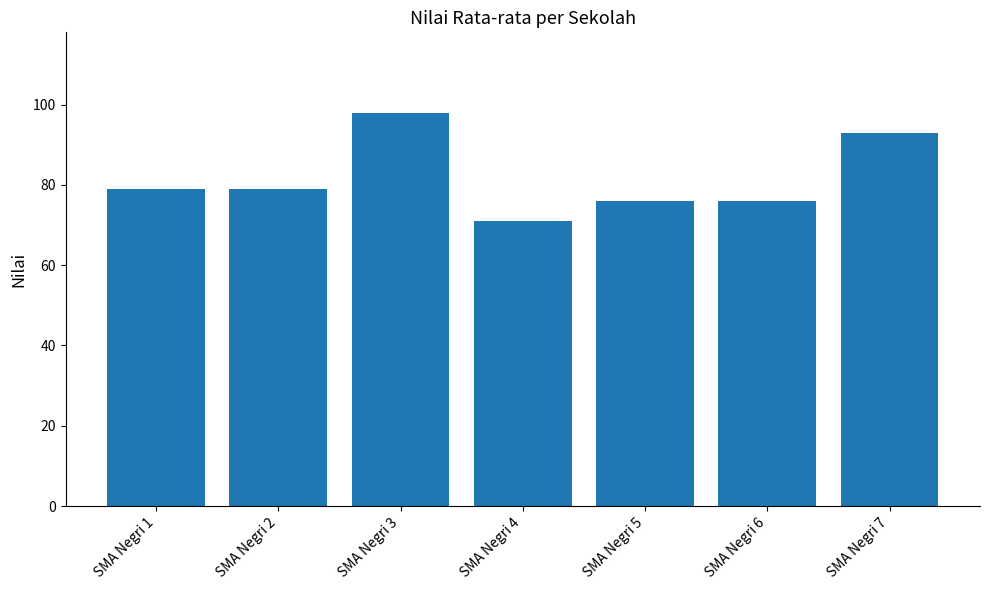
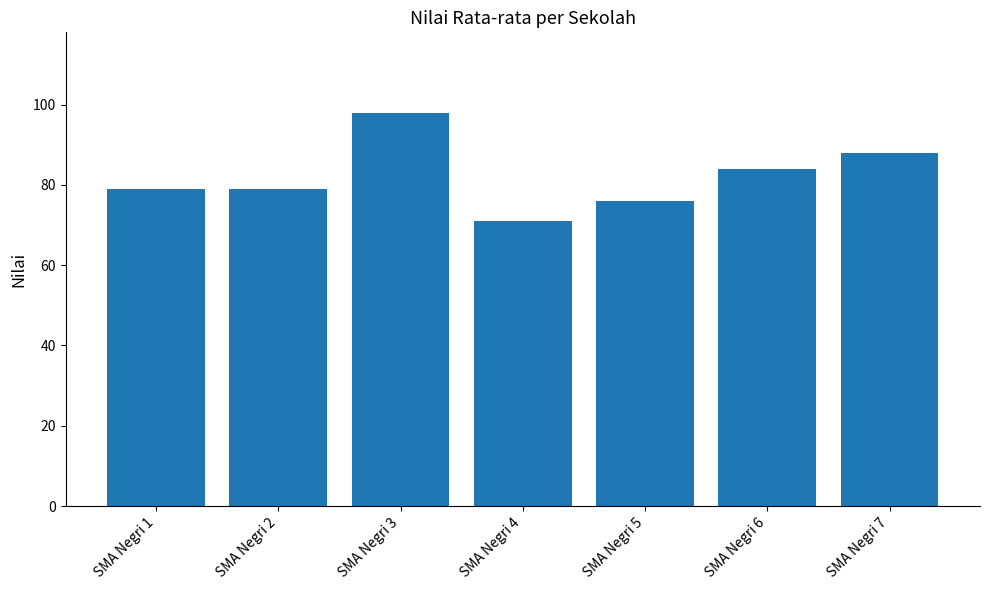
  {
    "SMA Negri 1": 79,
    "SMA Negri 2": 79,
    "SMA Negri 3": 98,
    "SMA Negri 4": 71,
    "SMA Negri 5": 76,
-   "SMA Negri 6": 76,
-   "SMA Negri 7": 93
+   "SMA Negri 6": 84,
+   "SMA Negri 7": 88
  }
